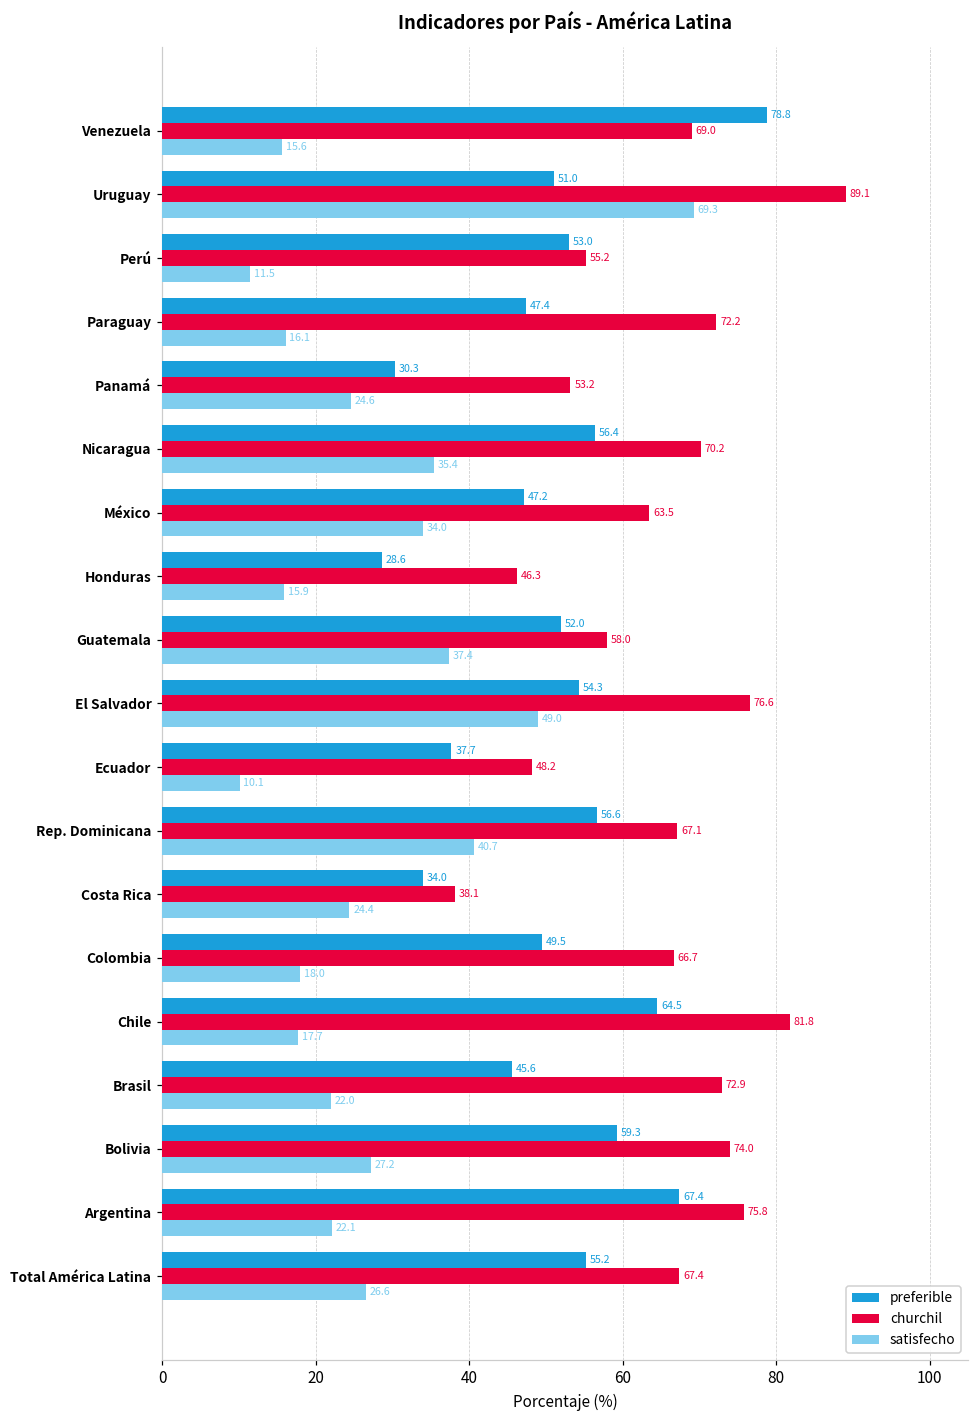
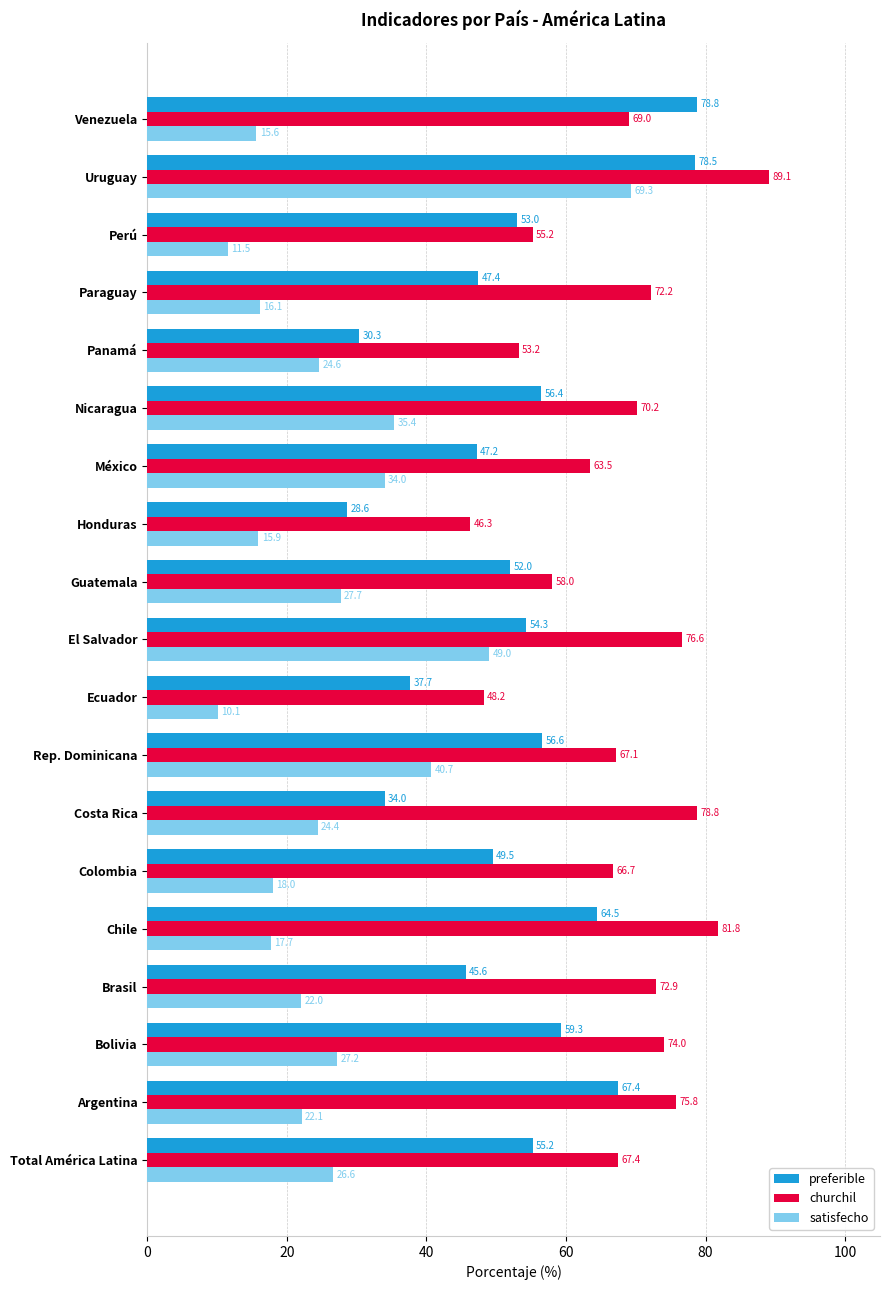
  {
    "preferible": {
      "Venezuela": 78.8,
-     "Uruguay": 51.0,
+     "Uruguay": 78.5,
      "Perú": 53.0,
      "Paraguay": 47.4,
      "Panamá": 30.3,
      "Nicaragua": 56.4,
      "México": 47.2,
      "Honduras": 28.6,
      "Guatemala": 52.0,
      "El Salvador": 54.3,
      "Ecuador": 37.7,
      "Rep. Dominicana": 56.6,
      "Costa Rica": 34.0,
      "Colombia": 49.5,
      "Chile": 64.5,
      "Brasil": 45.6,
      "Bolivia": 59.3,
      "Argentina": 67.4,
      "Total América Latina": 55.2
    },
    "churchil": {
      "Venezuela": 69.0,
      "Uruguay": 89.1,
      "Perú": 55.2,
      "Paraguay": 72.2,
      "Panamá": 53.2,
      "Nicaragua": 70.2,
      "México": 63.5,
      "Honduras": 46.3,
      "Guatemala": 58.0,
      "El Salvador": 76.6,
      "Ecuador": 48.2,
      "Rep. Dominicana": 67.1,
-     "Costa Rica": 38.1,
+     "Costa Rica": 78.8,
      "Colombia": 66.7,
      "Chile": 81.8,
      "Brasil": 72.9,
      "Bolivia": 74.0,
      "Argentina": 75.8,
      "Total América Latina": 67.4
    },
    "satisfecho": {
      "Venezuela": 15.6,
      "Uruguay": 69.3,
      "Perú": 11.5,
      "Paraguay": 16.1,
      "Panamá": 24.6,
      "Nicaragua": 35.4,
      "México": 34.0,
      "Honduras": 15.9,
-     "Guatemala": 37.4,
+     "Guatemala": 27.7,
      "El Salvador": 49.0,
      "Ecuador": 10.1,
      "Rep. Dominicana": 40.7,
      "Costa Rica": 24.4,
      "Colombia": 18.0,
      "Chile": 17.7,
      "Brasil": 22.0,
      "Bolivia": 27.2,
      "Argentina": 22.1,
      "Total América Latina": 26.6
    }
  }
